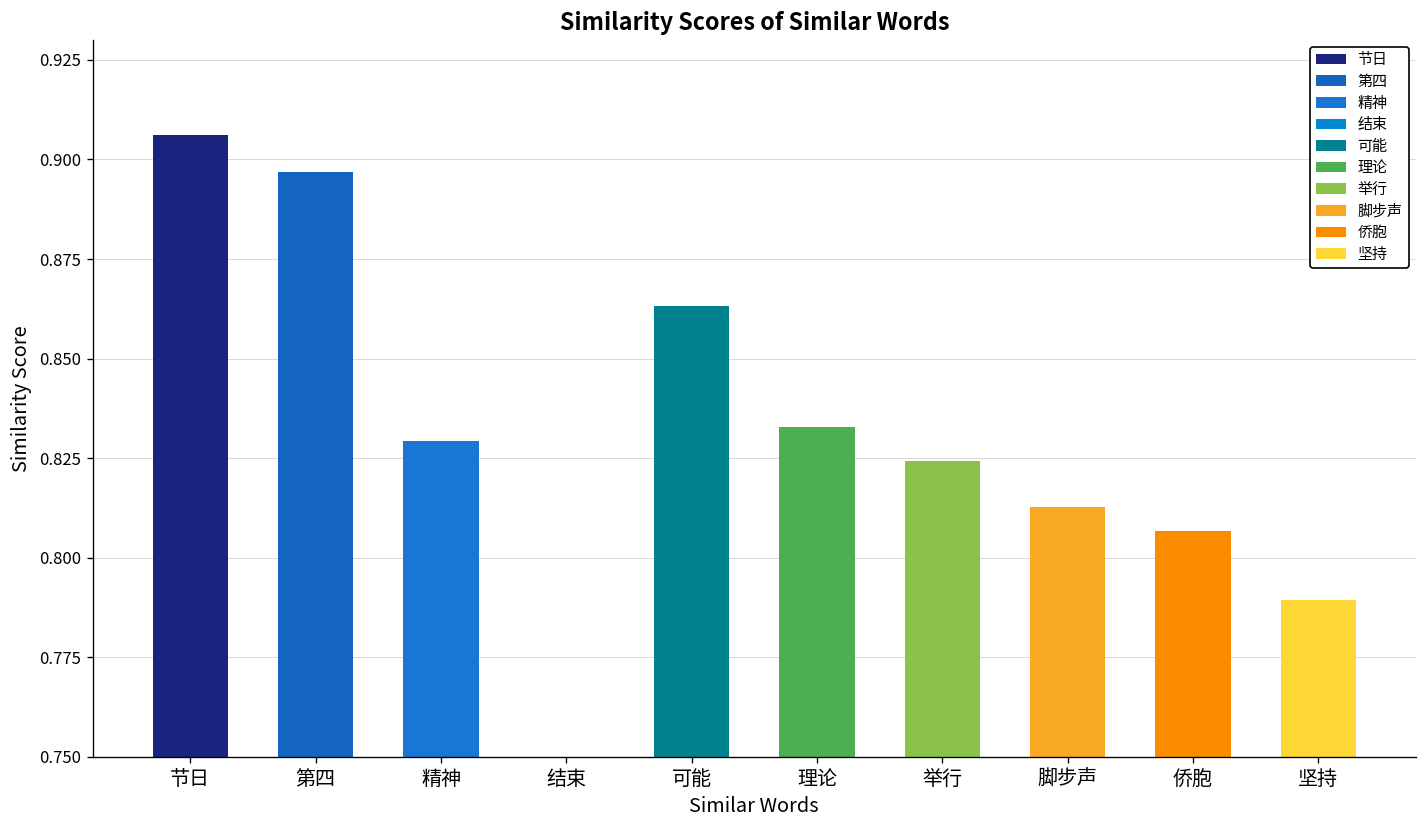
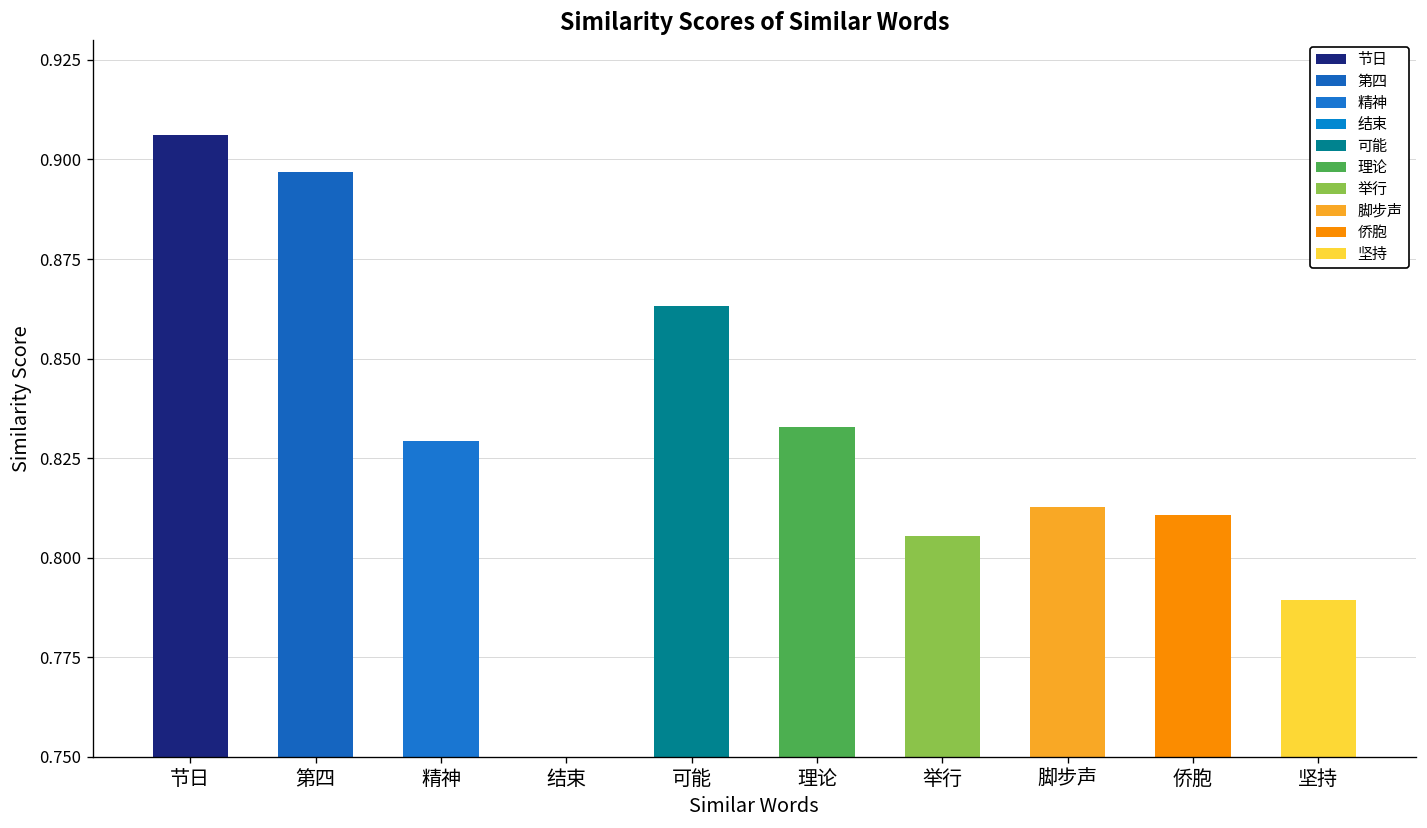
  {
    "节日": 0.906,
    "第四": 0.897,
    "精神": 0.829,
    "可能": 0.863,
    "理论": 0.833,
-   "举行": 0.824,
+   "举行": 0.805,
    "脚步声": 0.813,
-   "侨胞": 0.807,
+   "侨胞": 0.811,
    "坚持": 0.789
  }
